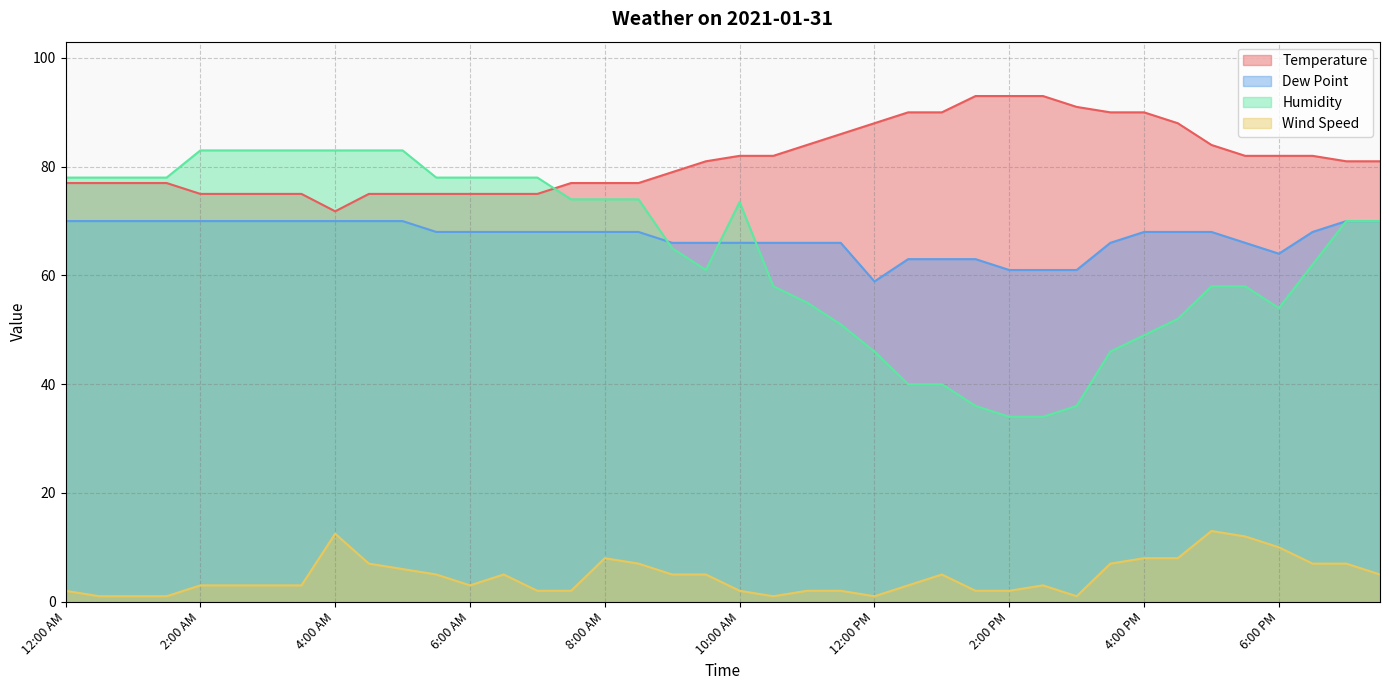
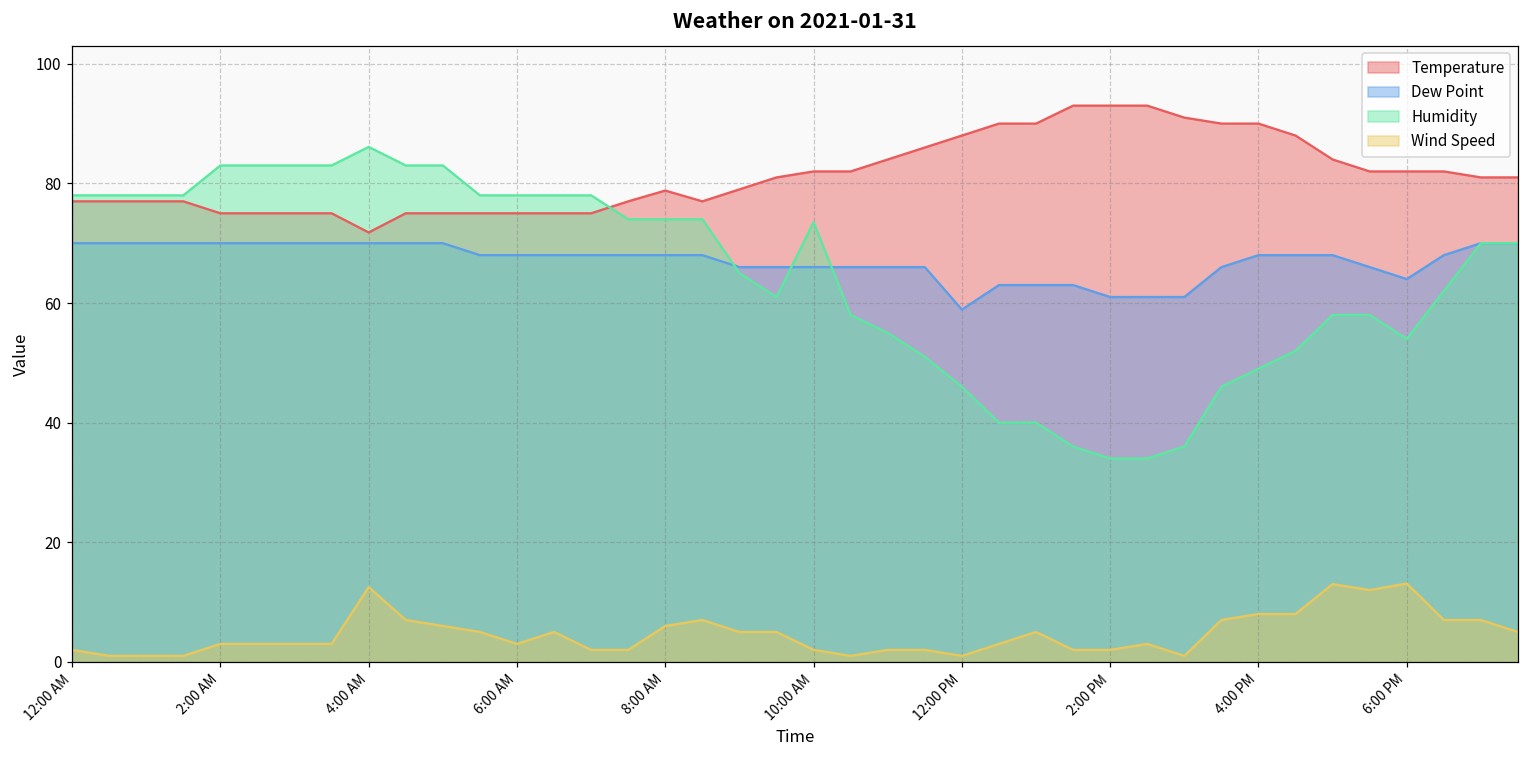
  {
    "Temperature": {
      "12:00 AM": 77,
      "2:00 AM": 75,
      "4:00 AM": 72,
      "6:00 AM": 75,
-     "8:00 AM": 77,
+     "8:00 AM": 79,
      "10:00 AM": 82,
      "12:00 PM": 88,
      "2:00 PM": 93,
      "4:00 PM": 90,
      "6:00 PM": 82
    },
    "Dew Point": {
      "12:00 AM": 70,
      "2:00 AM": 70,
      "4:00 AM": 70,
      "6:00 AM": 68,
      "8:00 AM": 68,
      "10:00 AM": 66,
      "12:00 PM": 59,
      "2:00 PM": 61,
      "4:00 PM": 68,
      "6:00 PM": 64
    },
    "Humidity": {
      "12:00 AM": 78,
      "2:00 AM": 83,
-     "4:00 AM": 83,
+     "4:00 AM": 86,
      "6:00 AM": 78,
      "8:00 AM": 74,
      "10:00 AM": 74,
      "12:00 PM": 46,
      "2:00 PM": 34,
      "4:00 PM": 49,
      "6:00 PM": 54
    },
    "Wind Speed": {
      "12:00 AM": 2,
      "2:00 AM": 3,
      "4:00 AM": 13,
      "6:00 AM": 3,
-     "8:00 AM": 8,
+     "8:00 AM": 6,
      "10:00 AM": 2,
      "12:00 PM": 1,
      "2:00 PM": 2,
      "4:00 PM": 8,
-     "6:00 PM": 10
+     "6:00 PM": 13
    }
  }
